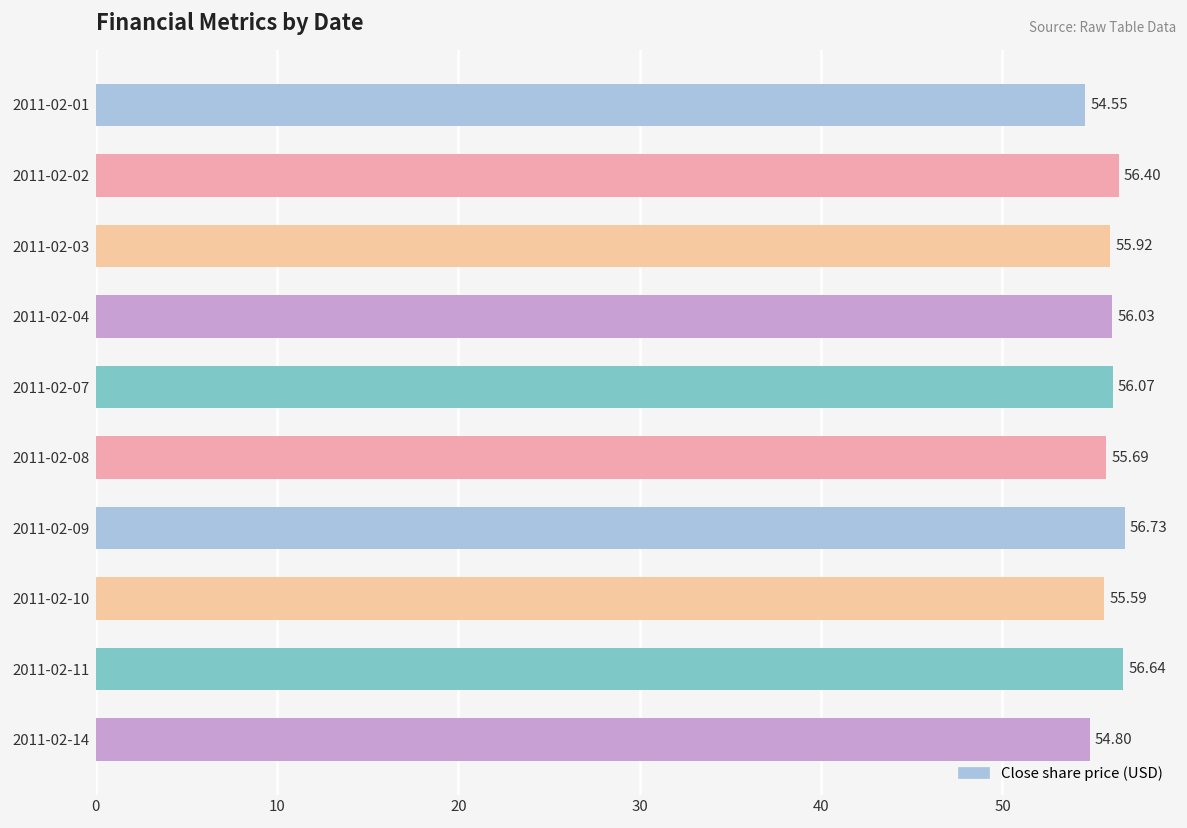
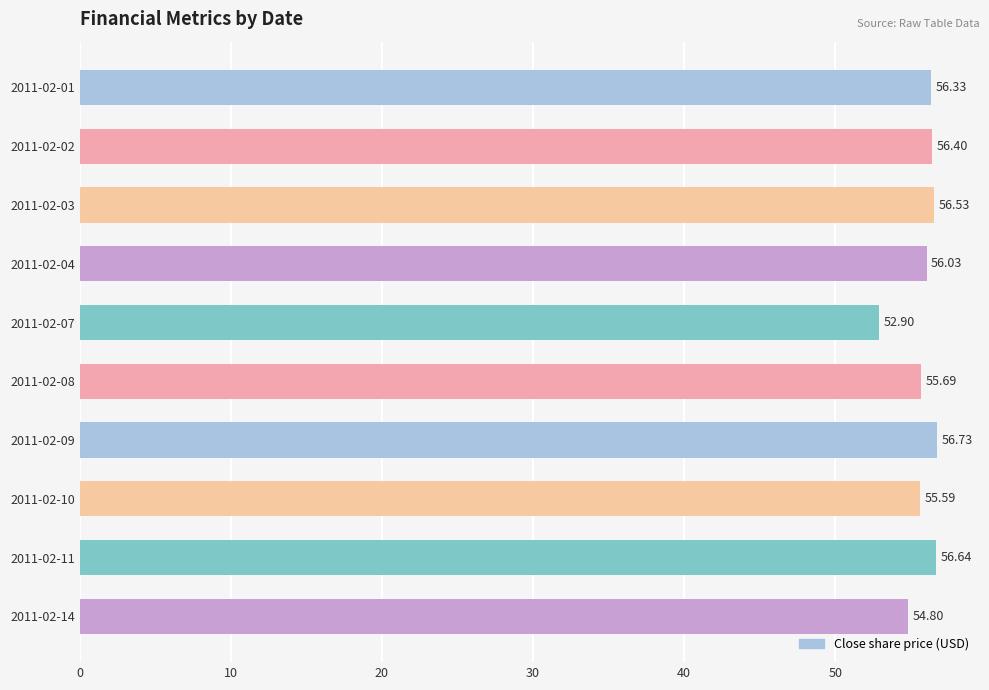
  {
-   "2011-02-01": 54.55,
+   "2011-02-01": 56.33,
    "2011-02-02": 56.40,
-   "2011-02-03": 55.92,
+   "2011-02-03": 56.53,
    "2011-02-04": 56.03,
-   "2011-02-07": 56.07,
+   "2011-02-07": 52.90,
    "2011-02-08": 55.69,
    "2011-02-09": 56.73,
    "2011-02-10": 55.59,
    "2011-02-11": 56.64,
    "2011-02-14": 54.80
  }
